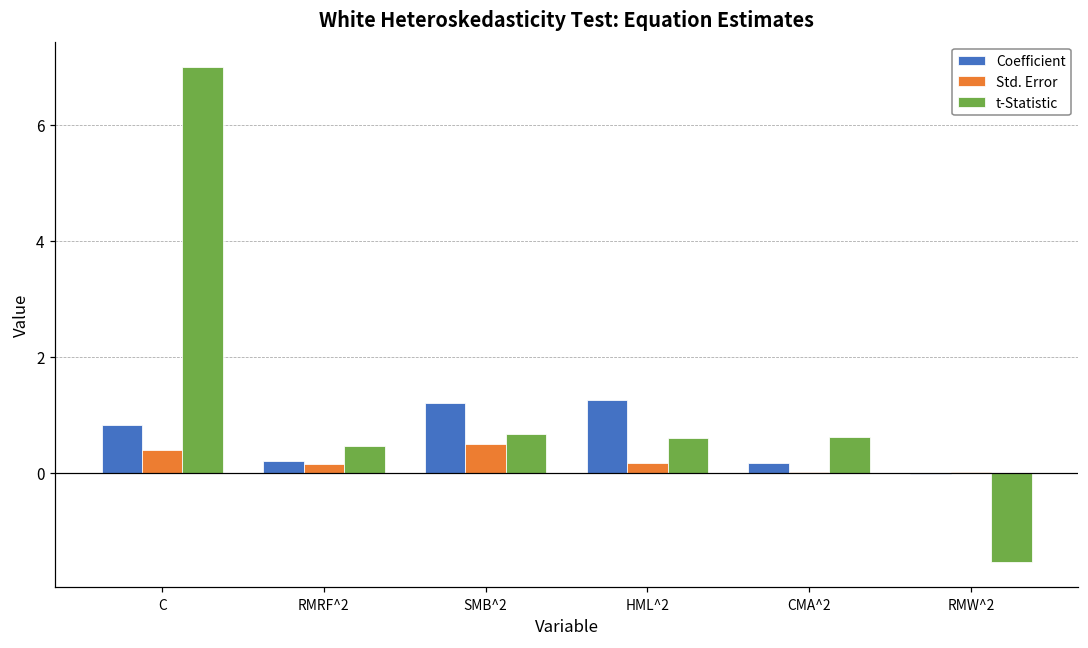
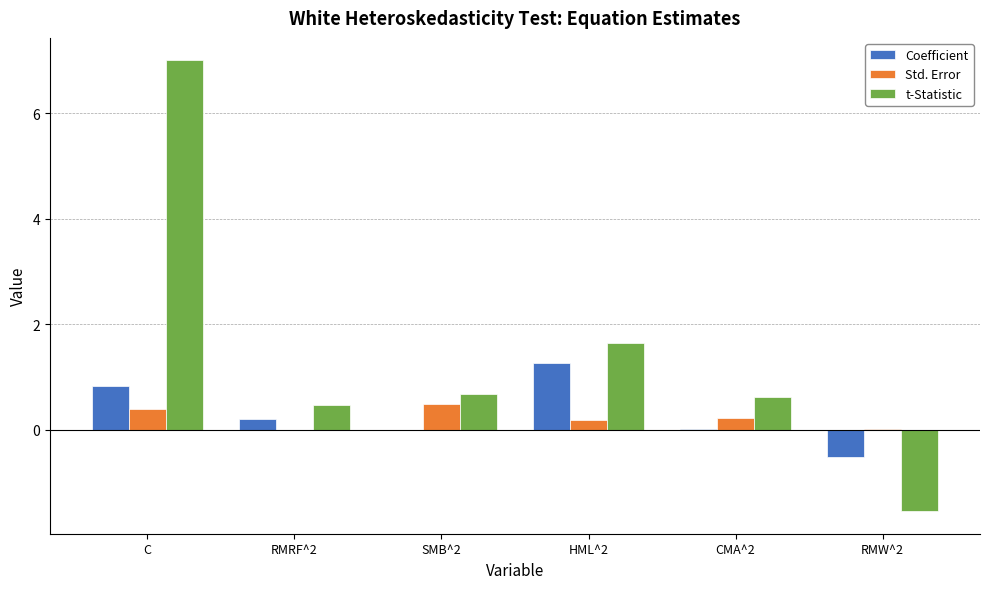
  {
    "Coefficient": {
      "C": 0.8,
      "RMRF^2": 0.2,
-     "SMB^2": 1.2,
+     "SMB^2": 0.0,
      "HML^2": 1.3,
-     "CMA^2": 0.2,
-     "RMW^2": 0.0
+     "CMA^2": 0.0,
+     "RMW^2": -0.5
    },
    "Std. Error": {
      "C": 0.4,
-     "RMRF^2": 0.2,
+     "RMRF^2": 0.0,
      "SMB^2": 0.5,
      "HML^2": 0.2,
-     "CMA^2": 0.0
+     "CMA^2": 0.2
    },
    "t-Statistic": {
      "C": 7.0,
      "RMRF^2": 0.5,
      "SMB^2": 0.7,
-     "HML^2": 0.6,
+     "HML^2": 1.6,
      "CMA^2": 0.6,
      "RMW^2": -1.5
    }
  }
